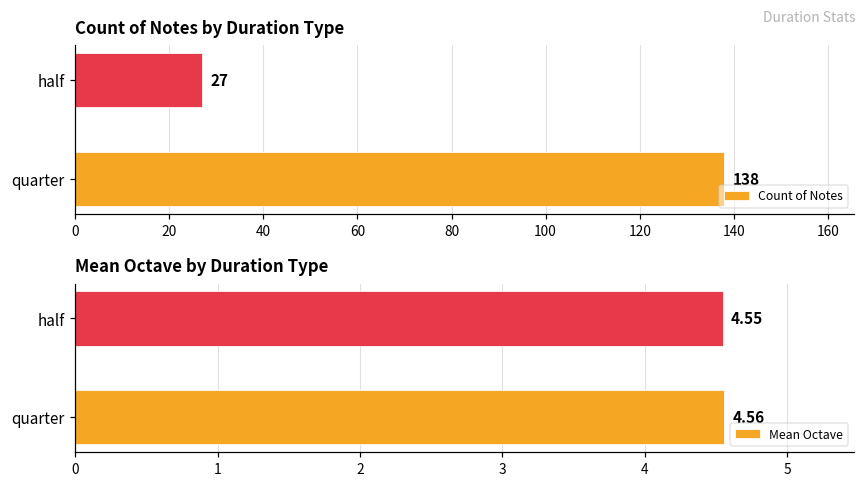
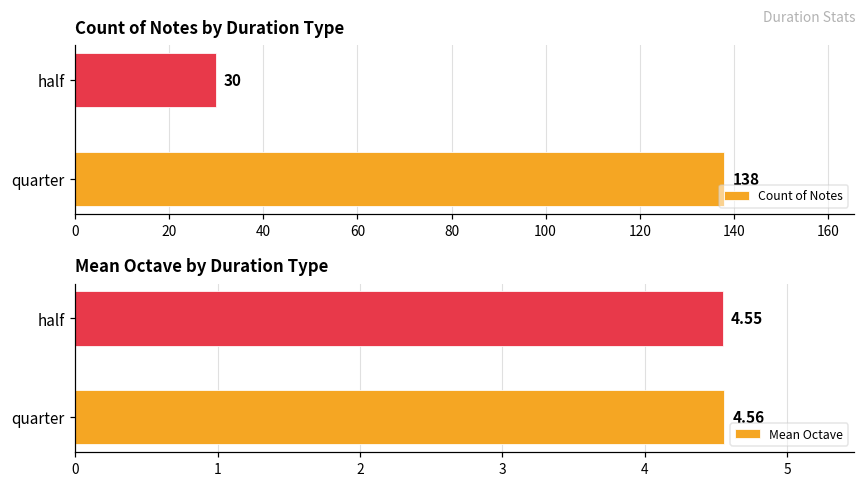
  {
    "Count of Notes by Duration Type": {
-     "half": 27,
+     "half": 30,
      "quarter": 138
    },
    "Mean Octave by Duration Type": {
      "half": 4.55,
      "quarter": 4.56
    }
  }
